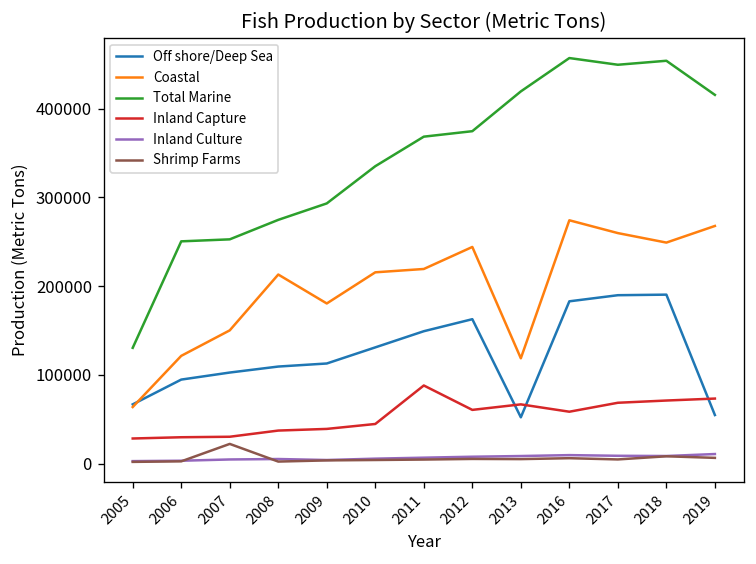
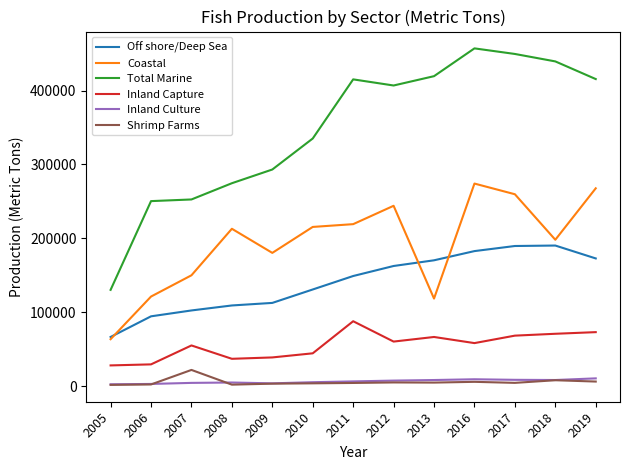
  {
    "Off shore/Deep Sea": {
      "2006": 90000,
      "2007": 100000,
      "2008": 110000,
      "2009": 110000,
      "2010": 130000,
      "2011": 150000,
      "2012": 160000,
-     "2013": 50000,
+     "2013": 170000,
      "2016": 180000,
      "2017": 190000,
      "2018": 190000,
-     "2019": 50000
+     "2019": 170000
    },
    "Coastal": {
      "2006": 120000,
      "2007": 150000,
      "2008": 210000,
      "2009": 180000,
      "2010": 220000,
      "2011": 220000,
      "2012": 240000,
      "2013": 120000,
      "2016": 270000,
      "2017": 260000,
-     "2018": 250000,
+     "2018": 200000,
      "2019": 270000
    },
    "Total Marine": {
      "2005": 130000,
      "2006": 250000,
      "2007": 250000,
      "2008": 270000,
      "2009": 290000,
      "2010": 340000,
-     "2011": 370000,
-     "2012": 370000,
+     "2011": 420000,
+     "2012": 410000,
      "2013": 420000,
      "2016": 460000,
      "2017": 450000,
-     "2018": 450000,
+     "2018": 440000,
      "2019": 420000
    },
    "Inland Capture": {
      "2005": 30000,
      "2006": 30000,
-     "2007": 30000,
+     "2007": 60000,
      "2008": 40000,
      "2009": 40000,
      "2010": 40000,
      "2011": 90000,
      "2012": 60000,
      "2013": 70000,
      "2016": 60000,
      "2017": 70000,
      "2018": 70000,
      "2019": 70000
    },
    "Inland Culture": {
      "2007": 0,
      "2013": 10000,
      "2017": 10000,
      "2019": 10000
    },
    "Shrimp Farms": {
      "2007": 20000,
      "2013": 10000,
      "2017": 0,
      "2019": 10000
    }
  }
